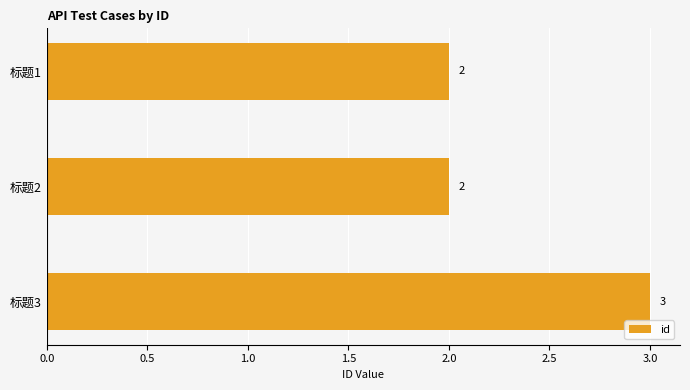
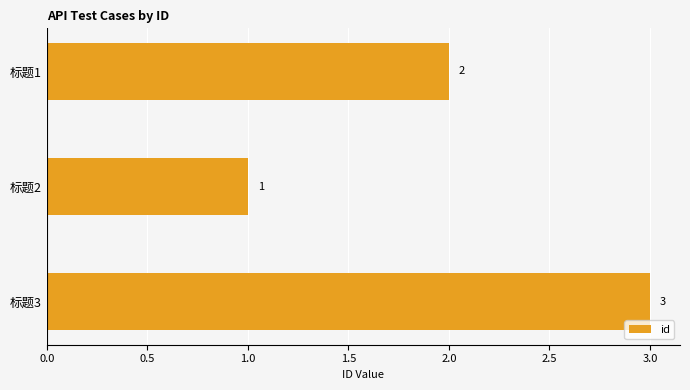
  {
    "标题1": 2,
-   "标题2": 2,
+   "标题2": 1,
    "标题3": 3
  }
